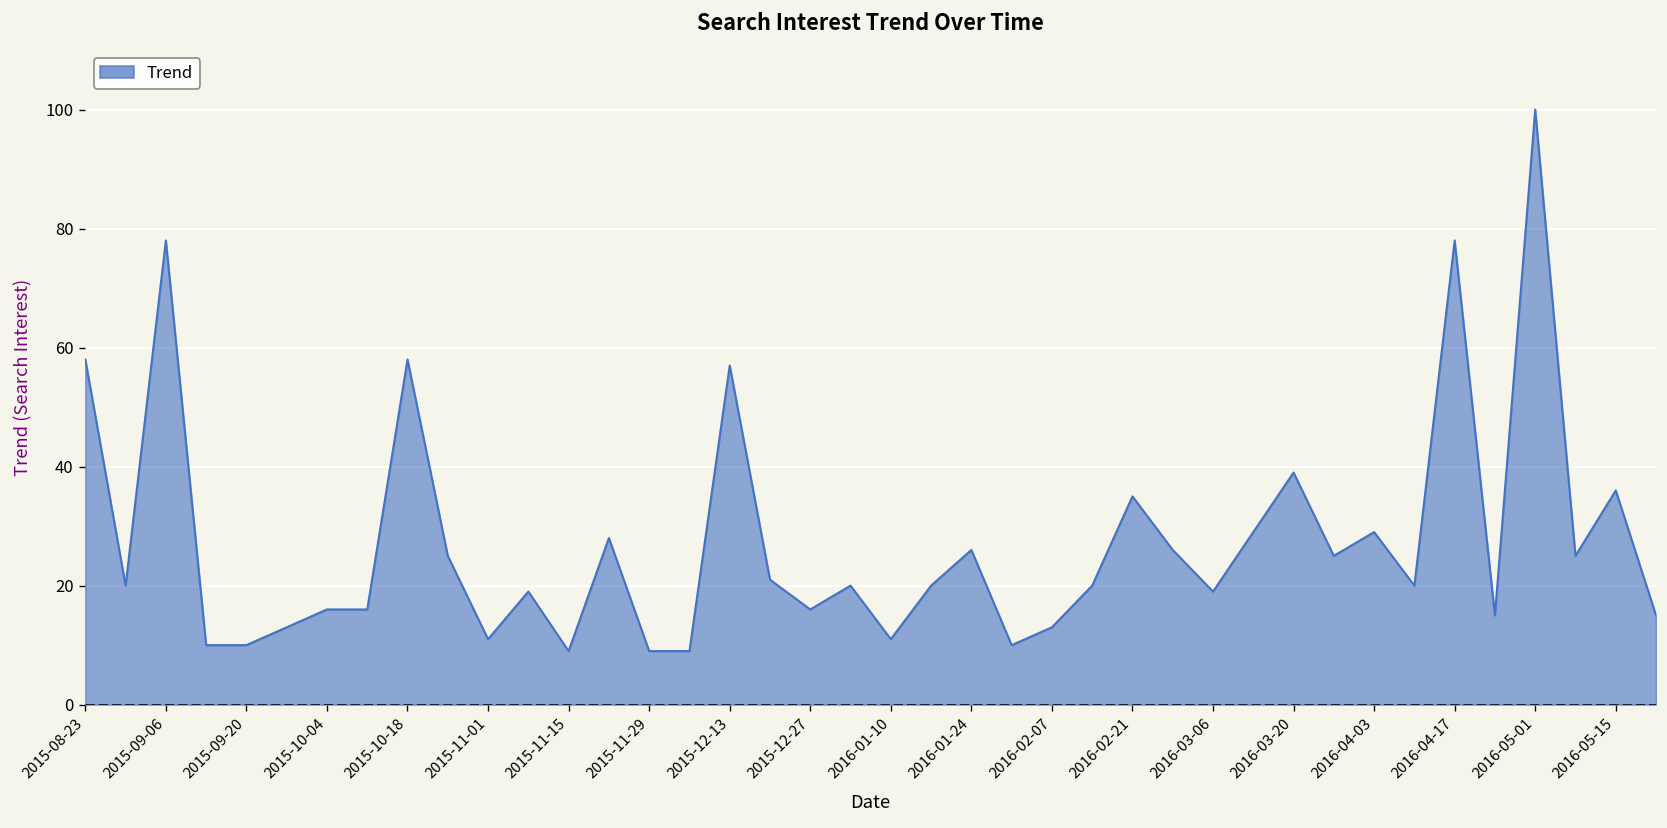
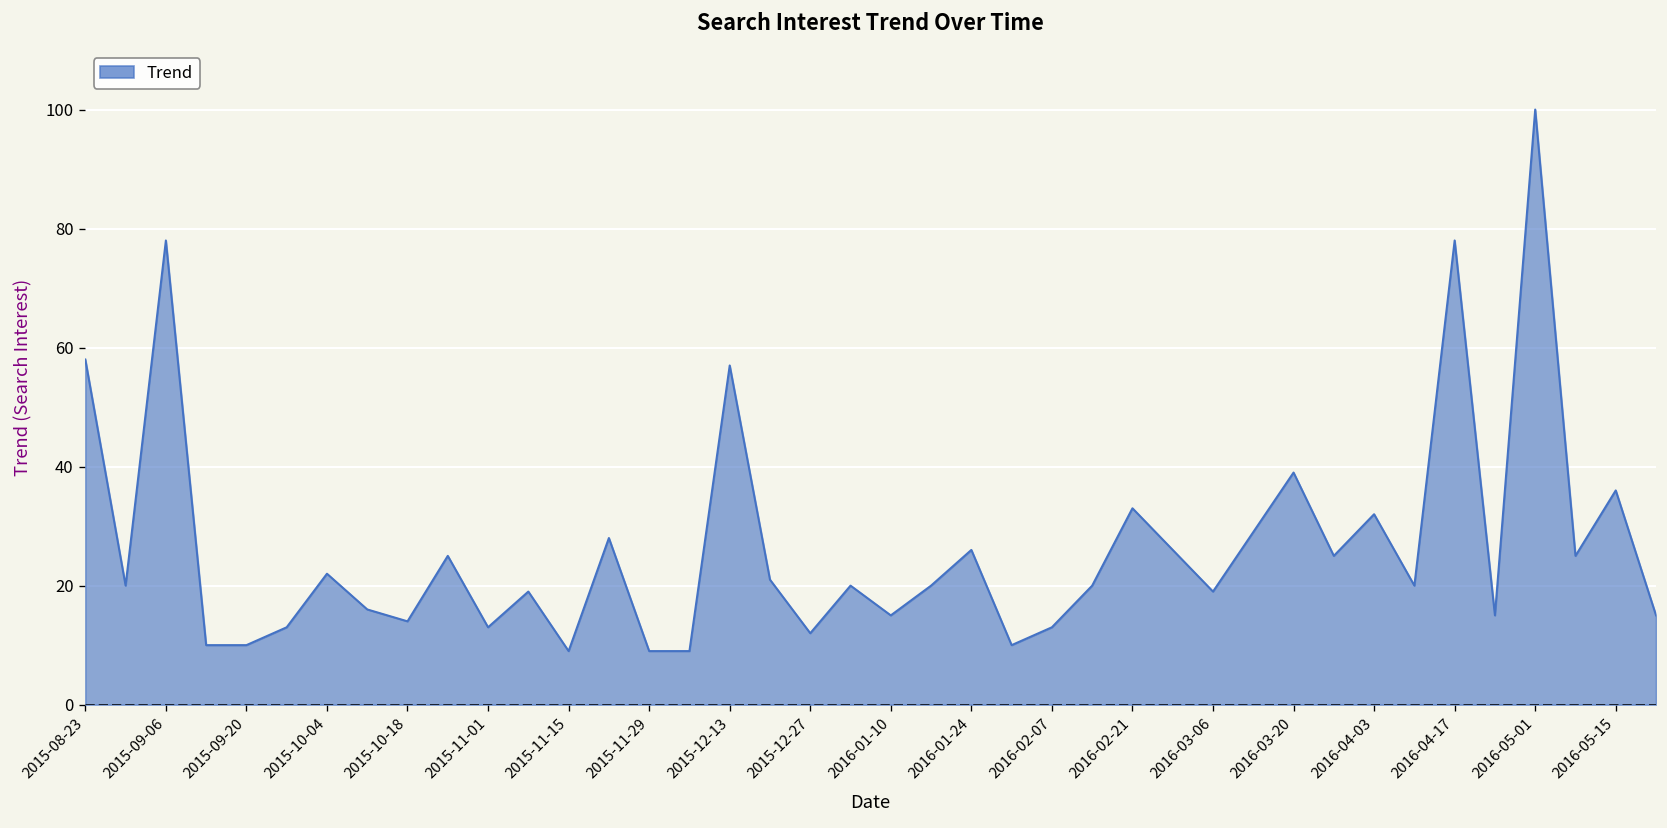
  {
    "2015-08-23": 58,
    "2015-09-06": 78,
    "2015-09-20": 10,
-   "2015-10-04": 16,
-   "2015-10-18": 58,
-   "2015-11-01": 11,
+   "2015-10-04": 22,
+   "2015-10-18": 14,
+   "2015-11-01": 13,
    "2015-11-15": 9,
    "2015-11-29": 9,
    "2015-12-13": 57,
-   "2015-12-27": 16,
-   "2016-01-10": 11,
+   "2015-12-27": 12,
+   "2016-01-10": 15,
    "2016-01-24": 26,
    "2016-02-07": 13,
-   "2016-02-21": 35,
+   "2016-02-21": 33,
    "2016-03-06": 19,
    "2016-03-20": 39,
-   "2016-04-03": 29,
+   "2016-04-03": 32,
    "2016-04-17": 78,
    "2016-05-01": 100,
    "2016-05-15": 36
  }
